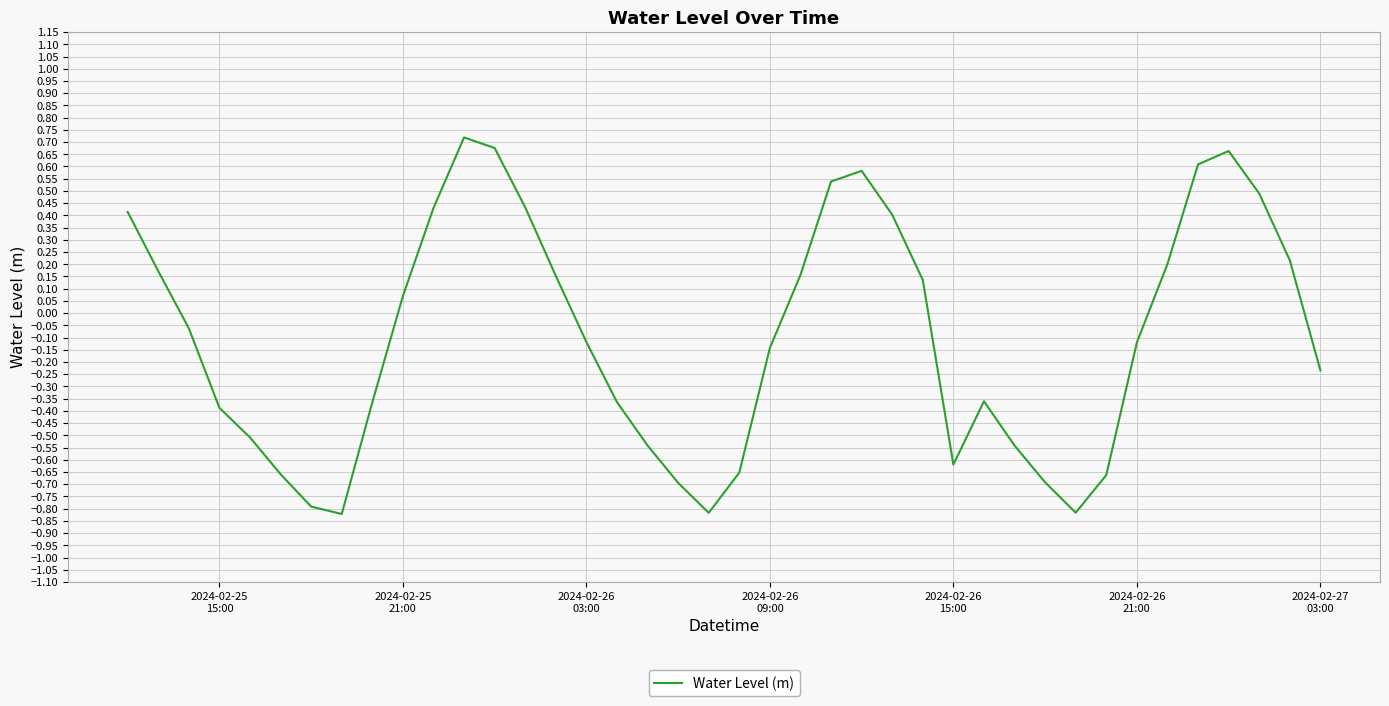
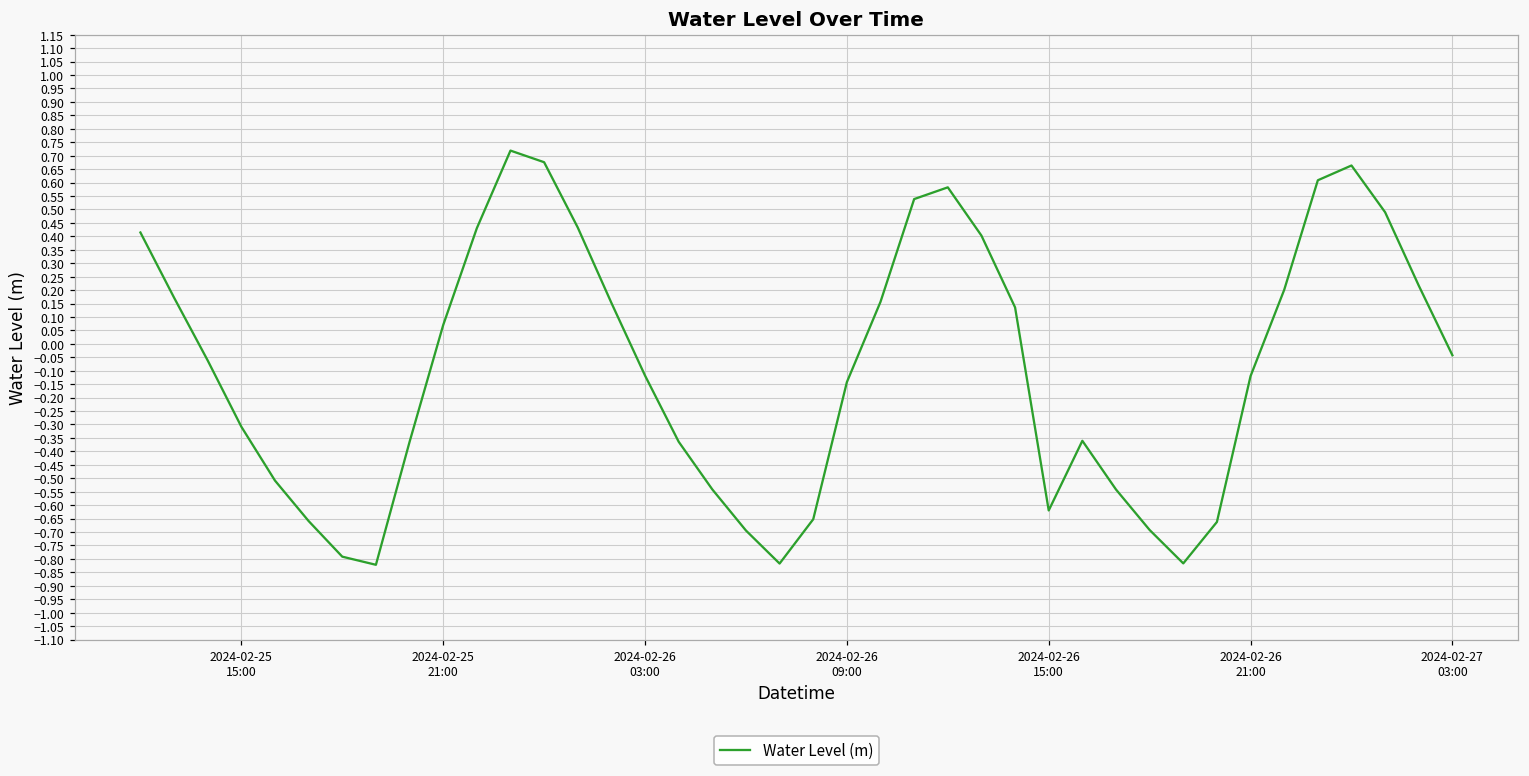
  {
-   "2024-02-25 15:00": -0.39,
+   "2024-02-25 15:00": -0.31,
    "2024-02-25 21:00": 0.07,
    "2024-02-26 03:00": -0.12,
    "2024-02-26 09:00": -0.14,
    "2024-02-26 15:00": -0.62,
    "2024-02-26 21:00": -0.12,
-   "2024-02-27 03:00": -0.23
+   "2024-02-27 03:00": -0.04
  }
